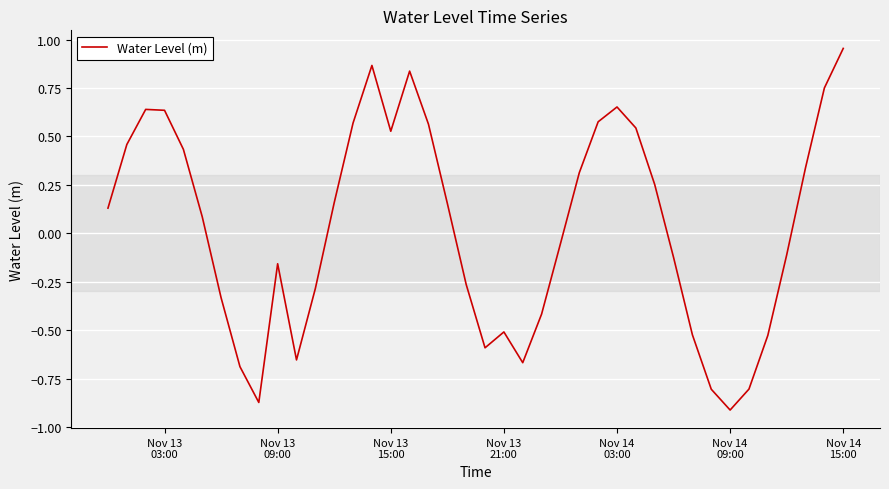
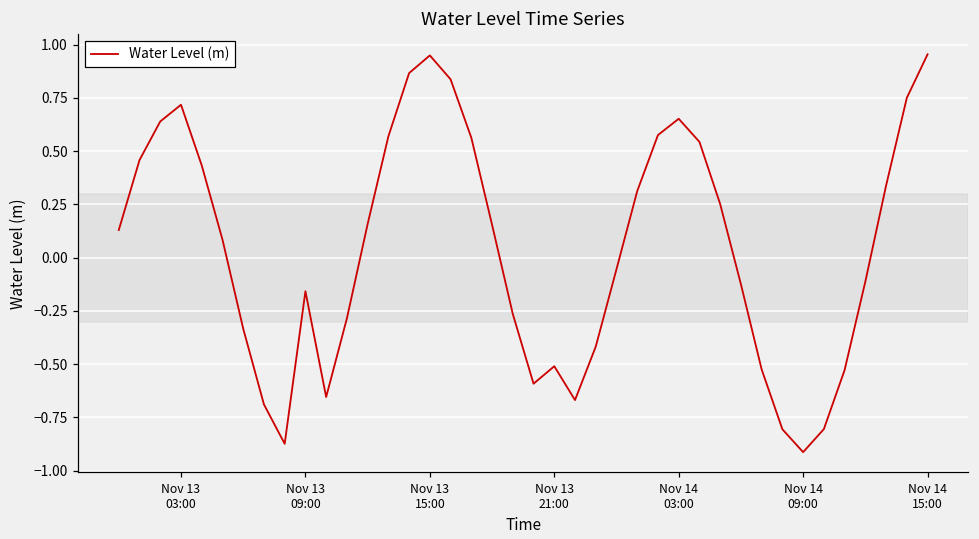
  {
-   "Nov 13 03:00": 0.64,
+   "Nov 13 03:00": 0.72,
    "Nov 13 09:00": -0.16,
-   "Nov 13 15:00": 0.53,
+   "Nov 13 15:00": 0.95,
    "Nov 13 21:00": -0.51,
    "Nov 14 03:00": 0.65,
    "Nov 14 09:00": -0.91,
    "Nov 14 15:00": 0.95
  }
